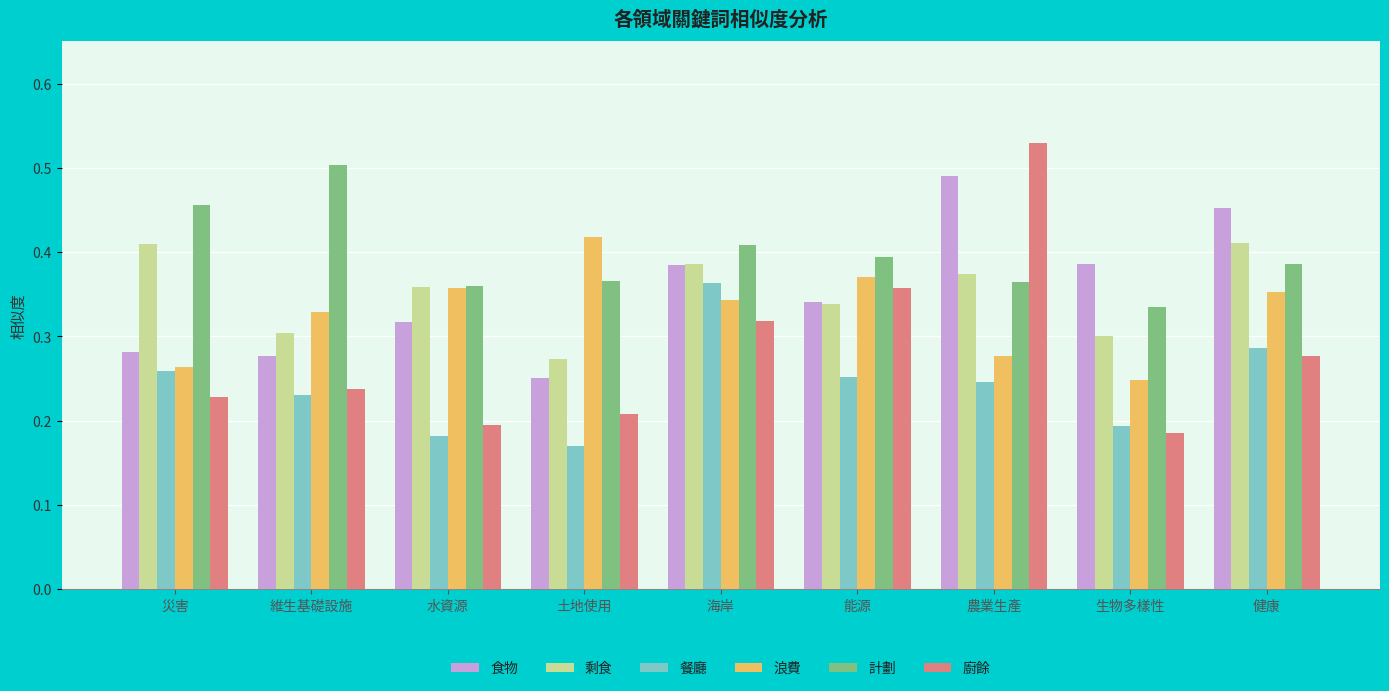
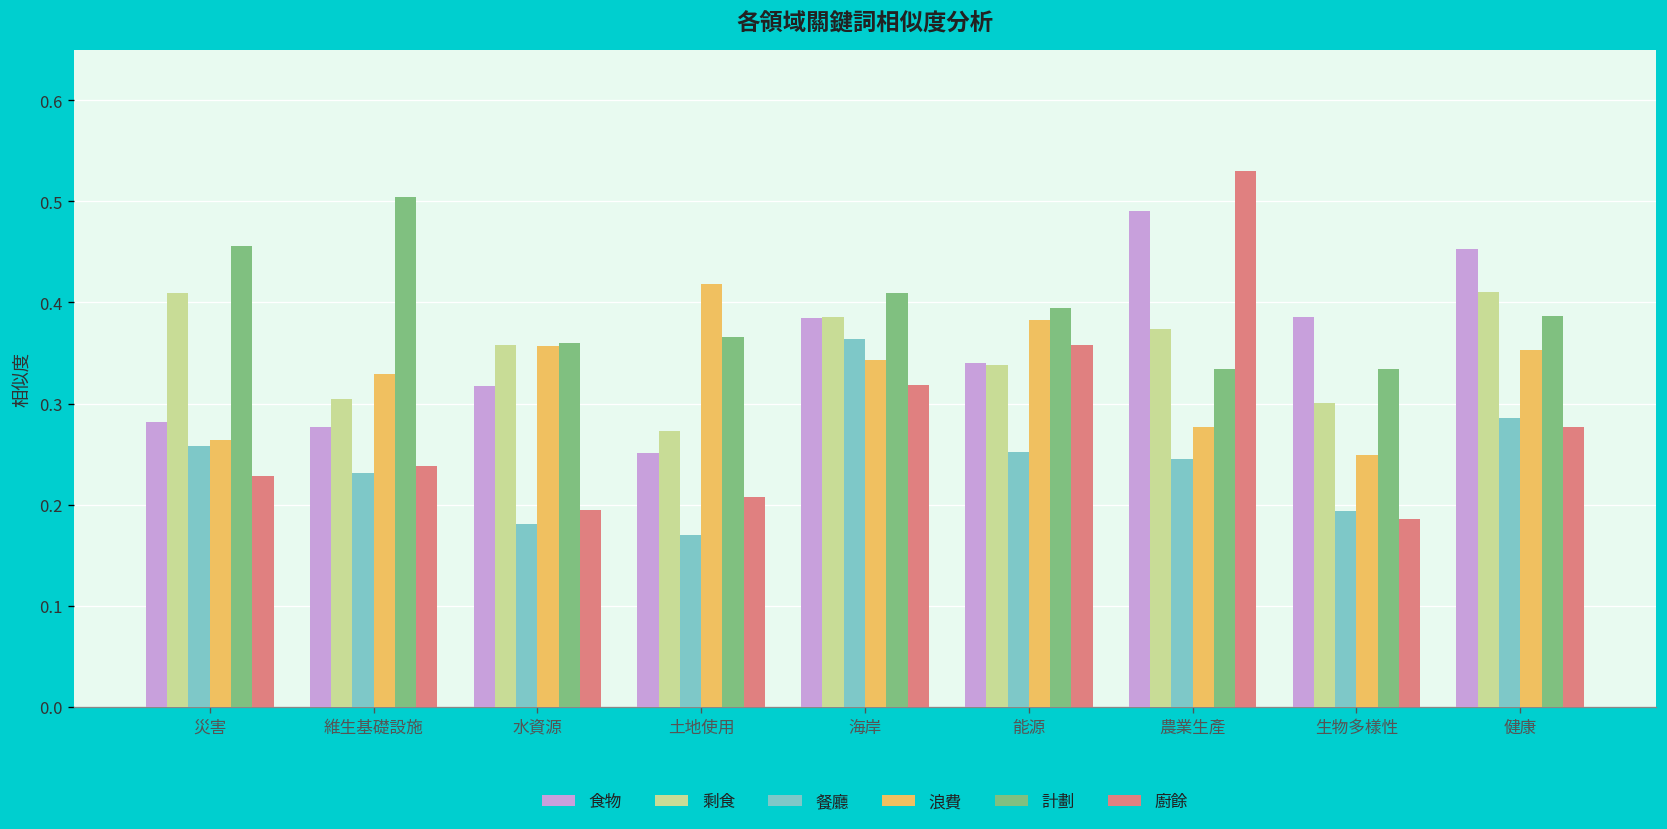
  {
    "食物": {
      "災害": 0.28,
      "維生基礎設施": 0.28,
      "水資源": 0.32,
      "土地使用": 0.25,
      "海岸": 0.38,
      "能源": 0.34,
      "農業生產": 0.49,
      "生物多樣性": 0.39,
      "健康": 0.45
    },
    "剩食": {
      "災害": 0.41,
      "維生基礎設施": 0.30,
      "水資源": 0.36,
      "土地使用": 0.27,
      "海岸": 0.39,
      "能源": 0.34,
      "農業生產": 0.37,
      "生物多樣性": 0.30,
      "健康": 0.41
    },
    "餐廳": {
      "災害": 0.26,
      "維生基礎設施": 0.23,
      "水資源": 0.18,
      "土地使用": 0.17,
      "海岸": 0.36,
      "能源": 0.25,
      "農業生產": 0.25,
      "生物多樣性": 0.19,
      "健康": 0.29
    },
    "浪費": {
      "災害": 0.26,
      "維生基礎設施": 0.33,
      "水資源": 0.36,
      "土地使用": 0.42,
      "海岸": 0.34,
-     "能源": 0.37,
+     "能源": 0.38,
      "農業生產": 0.28,
      "生物多樣性": 0.25,
      "健康": 0.35
    },
    "計劃": {
      "災害": 0.46,
      "維生基礎設施": 0.50,
      "水資源": 0.36,
      "土地使用": 0.37,
      "海岸": 0.41,
      "能源": 0.39,
-     "農業生產": 0.36,
+     "農業生產": 0.33,
      "生物多樣性": 0.33,
      "健康": 0.39
    },
    "廚餘": {
      "災害": 0.23,
      "維生基礎設施": 0.24,
      "水資源": 0.20,
      "土地使用": 0.21,
      "海岸": 0.32,
      "能源": 0.36,
      "農業生產": 0.53,
      "生物多樣性": 0.19,
      "健康": 0.28
    }
  }
